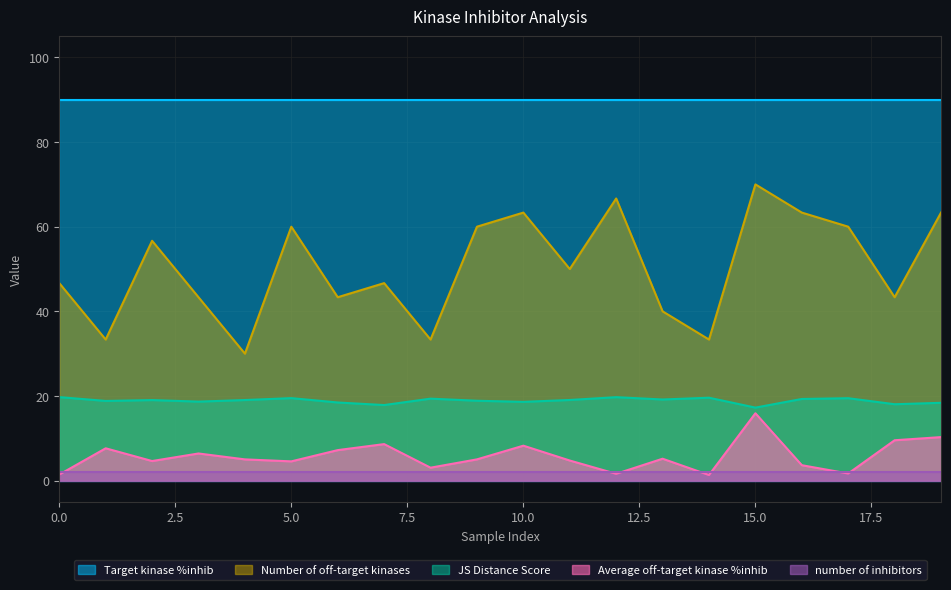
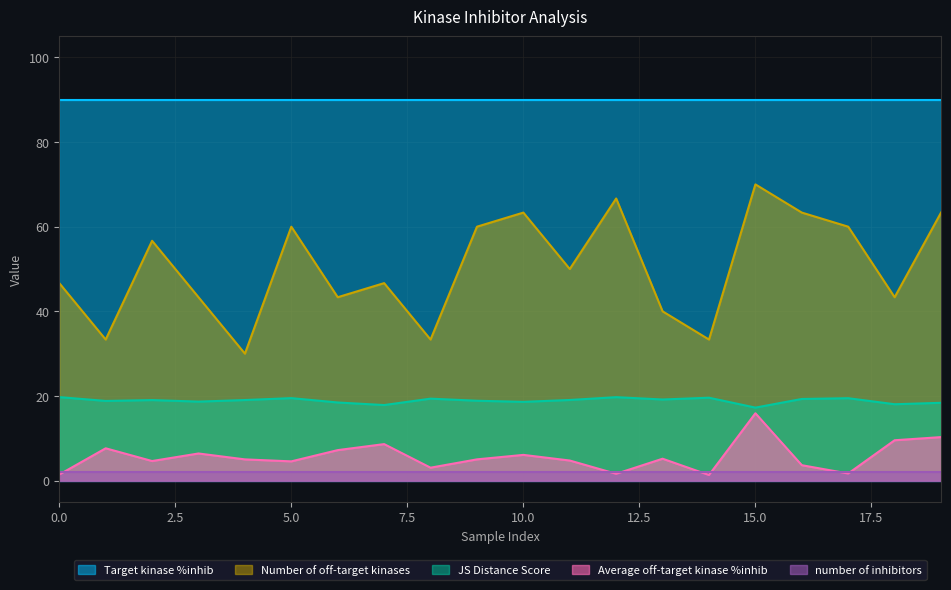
  {
    "Target kinase %inhib": {
      "0.0": 90,
      "5.0": 90,
      "10.0": 90,
      "15.0": 90
    },
    "Number of off-target kinases": {
      "0.0": 47,
      "5.0": 60,
      "10.0": 63,
      "15.0": 70
    },
    "JS Distance Score": {
      "0.0": 20,
      "5.0": 19,
      "10.0": 19,
      "15.0": 17
    },
    "Average off-target kinase %inhib": {
      "5.0": 5,
-     "10.0": 8,
+     "10.0": 6,
      "15.0": 16
    },
    "number of inhibitors": {
      "5.0": 2,
      "10.0": 2,
      "15.0": 2
    }
  }
